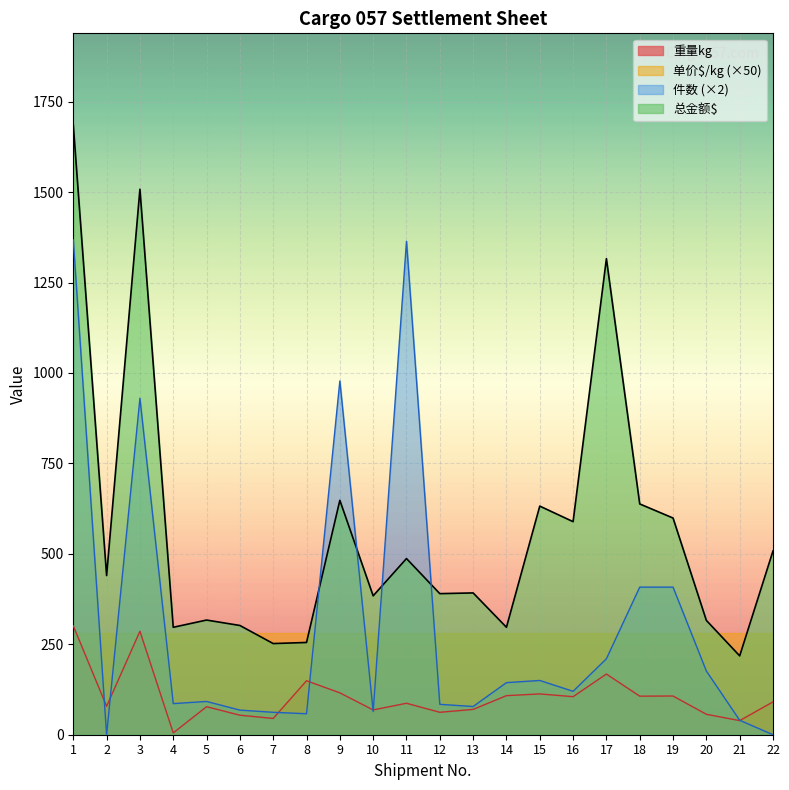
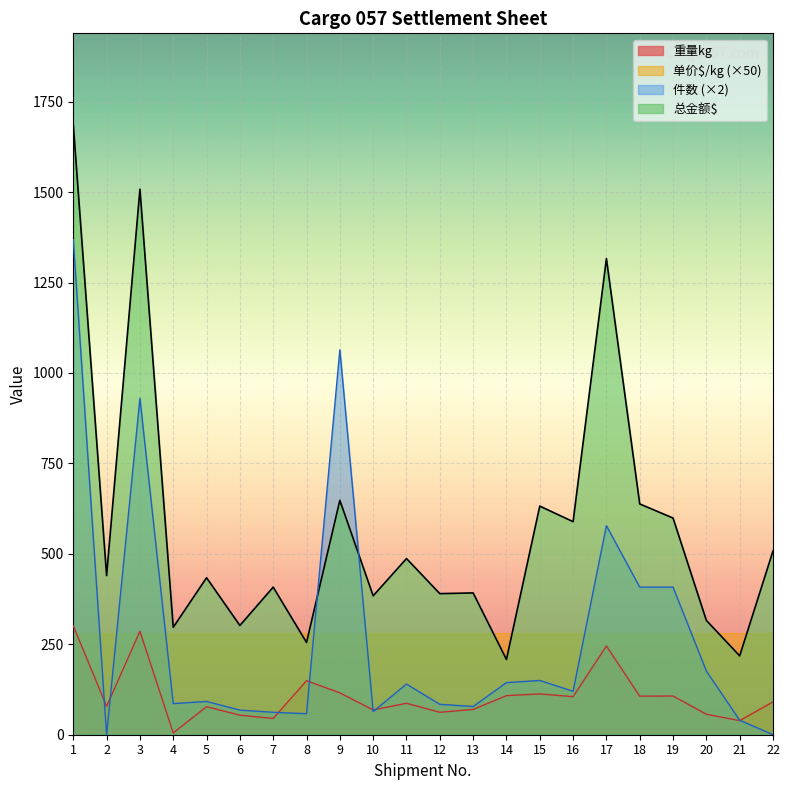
  {
    "重量kg": {
      "1": 300,
      "2": 80,
      "4": 10,
      "5": 80,
      "6": 50,
      "7": 50,
      "8": 150,
      "9": 120,
      "11": 90,
      "12": 60,
      "13": 70,
      "14": 110,
      "15": 110,
      "16": 110,
-     "17": 170,
+     "17": 250,
      "18": 110,
      "19": 110,
      "20": 60,
      "22": 90
    },
    "单价$/kg (×50)": {
      "1": 280,
      "2": 280,
      "4": 280,
      "5": 280,
      "6": 280,
      "7": 280,
      "8": 280,
      "9": 280,
      "10": 280,
      "11": 280,
      "12": 280,
      "13": 280,
      "14": 280,
      "15": 280,
      "16": 280,
      "17": 280,
      "18": 280,
      "19": 280,
      "20": 280,
      "21": 280,
      "22": 280
    },
    "件数 (×2)": {
      "1": 1370,
      "2": 0,
      "3": 930,
      "4": 90,
      "5": 90,
      "6": 70,
      "7": 60,
      "8": 60,
-     "9": 980,
-     "11": 1360,
+     "9": 1060,
+     "11": 140,
      "12": 80,
      "13": 80,
      "14": 140,
      "15": 150,
      "16": 120,
-     "17": 210,
+     "17": 580,
      "18": 410,
      "19": 410,
      "20": 180,
      "22": 0
    },
    "总金额$": {
      "1": 1690,
      "2": 440,
      "3": 1510,
      "4": 300,
-     "5": 320,
+     "5": 430,
      "6": 300,
-     "7": 250,
+     "7": 410,
      "8": 260,
      "9": 650,
      "10": 380,
      "11": 490,
      "12": 390,
      "13": 390,
-     "14": 300,
+     "14": 210,
      "15": 630,
      "16": 590,
      "17": 1320,
      "18": 640,
      "19": 600,
      "20": 320,
      "21": 220,
      "22": 510
    }
  }
